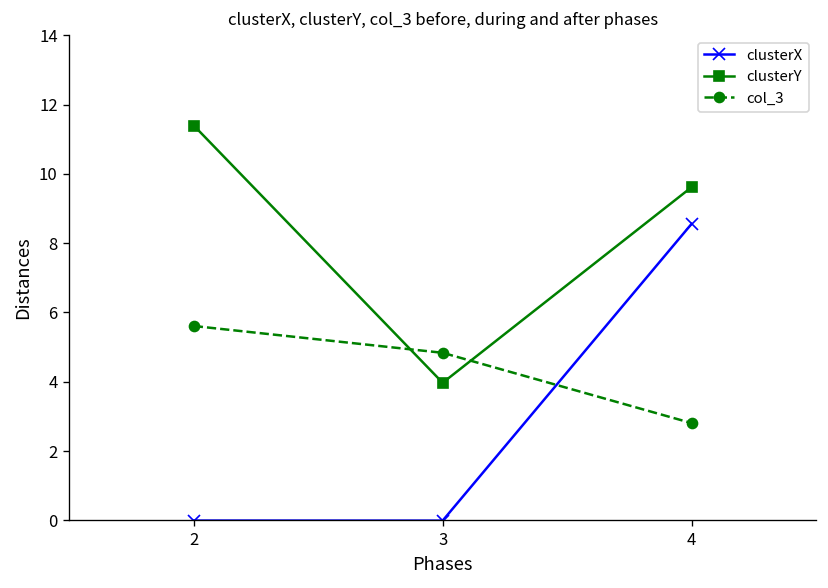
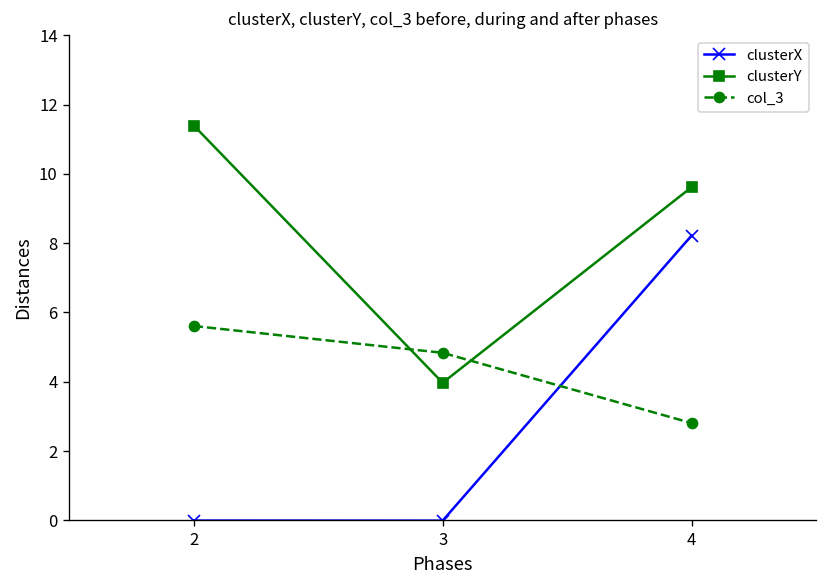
  {
    "clusterX": {
      "2": 0.0,
      "3": 0.0,
-     "4": 8.6
+     "4": 8.2
    }
  }
